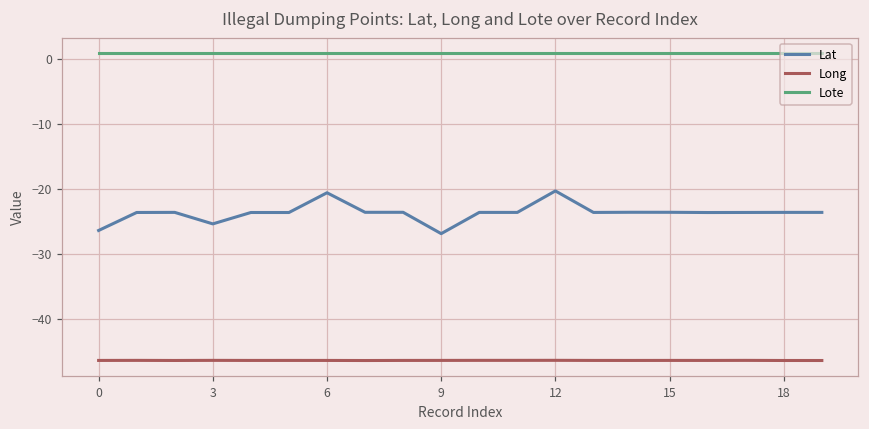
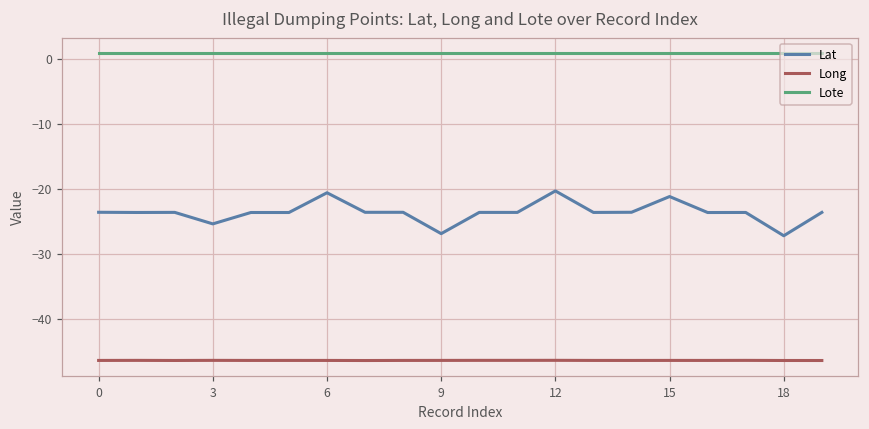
  {
    "Lat": {
-     "0": -26,
+     "0": -24,
      "3": -25,
      "6": -21,
      "9": -27,
      "12": -20,
-     "15": -24,
-     "18": -24
+     "15": -21,
+     "18": -27
    },
    "Long": {
      "0": -46,
      "3": -46,
      "6": -46,
      "9": -46,
      "12": -46,
      "15": -46,
      "18": -46
    },
    "Lote": {
      "0": 1,
      "3": 1,
      "6": 1,
      "9": 1,
      "12": 1,
      "15": 1
    }
  }
